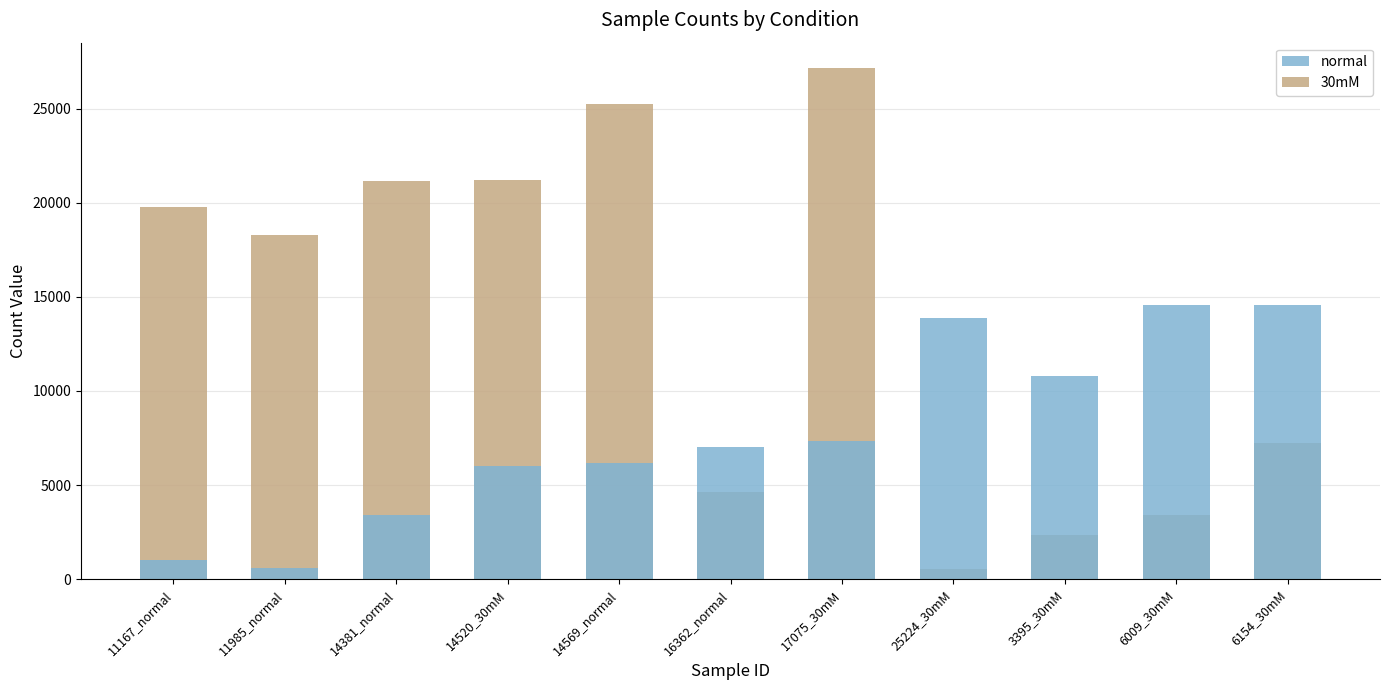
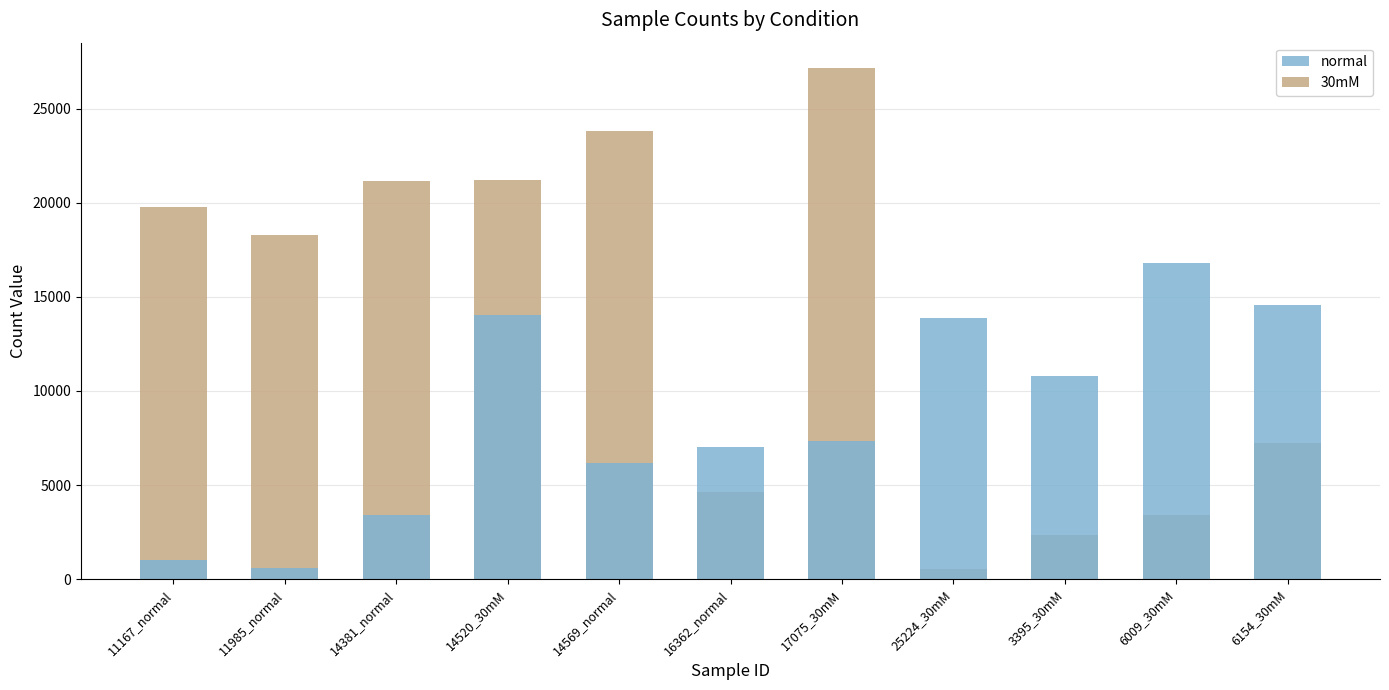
  {
    "normal": {
-     "14520_30mM": 6000,
+     "14520_30mM": 14000,
      "16362_normal": 7000,
      "25224_30mM": 13900,
      "3395_30mM": 10800,
-     "6009_30mM": 14600,
+     "6009_30mM": 16800,
      "6154_30mM": 14600
    },
    "30mM": {
      "11167_normal": 19800,
      "11985_normal": 18300,
      "14381_normal": 21100,
      "14520_30mM": 21200,
-     "14569_normal": 25200,
+     "14569_normal": 23800,
      "17075_30mM": 27100
    }
  }
